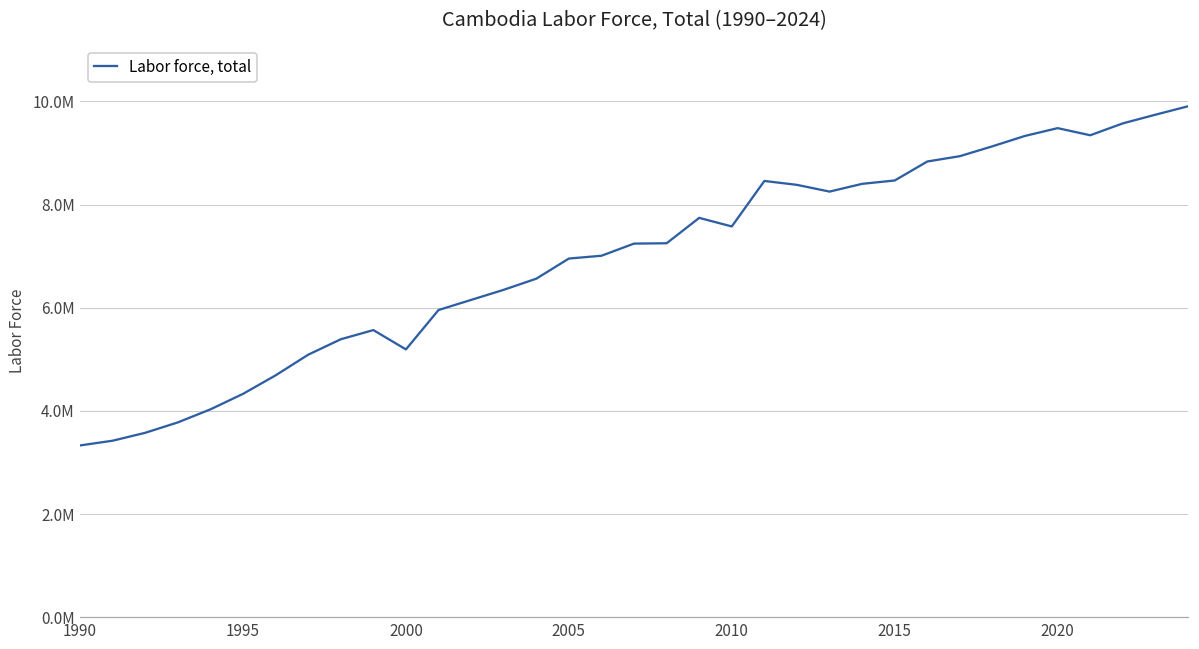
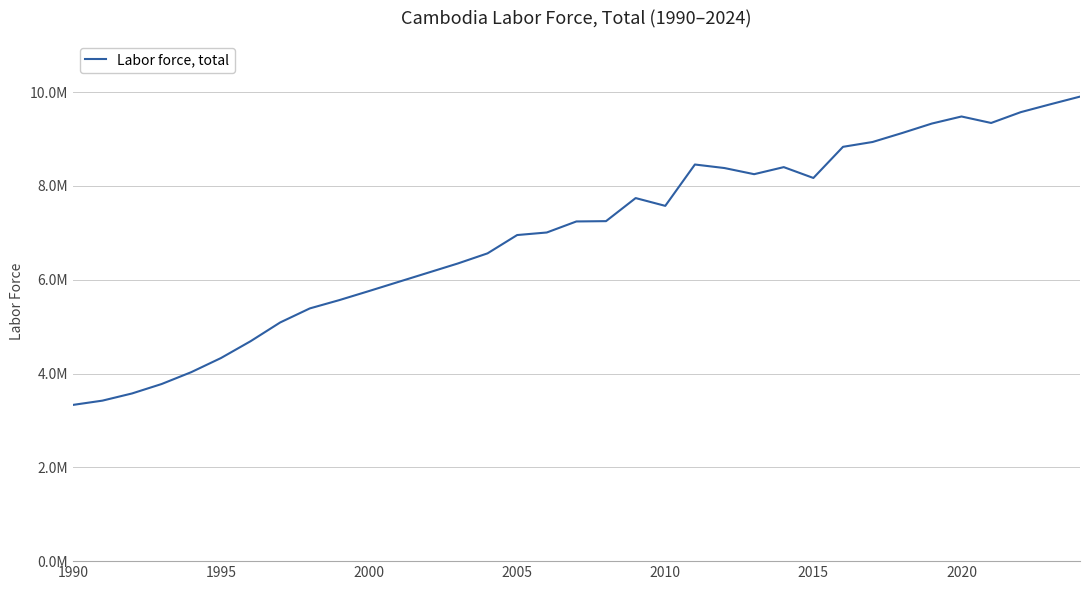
  {
    "1990": 3300000,
    "1995": 4300000,
-   "2000": 5200000,
+   "2000": 5800000,
    "2005": 7000000,
    "2010": 7600000,
-   "2015": 8500000,
+   "2015": 8200000,
    "2020": 9500000
  }
